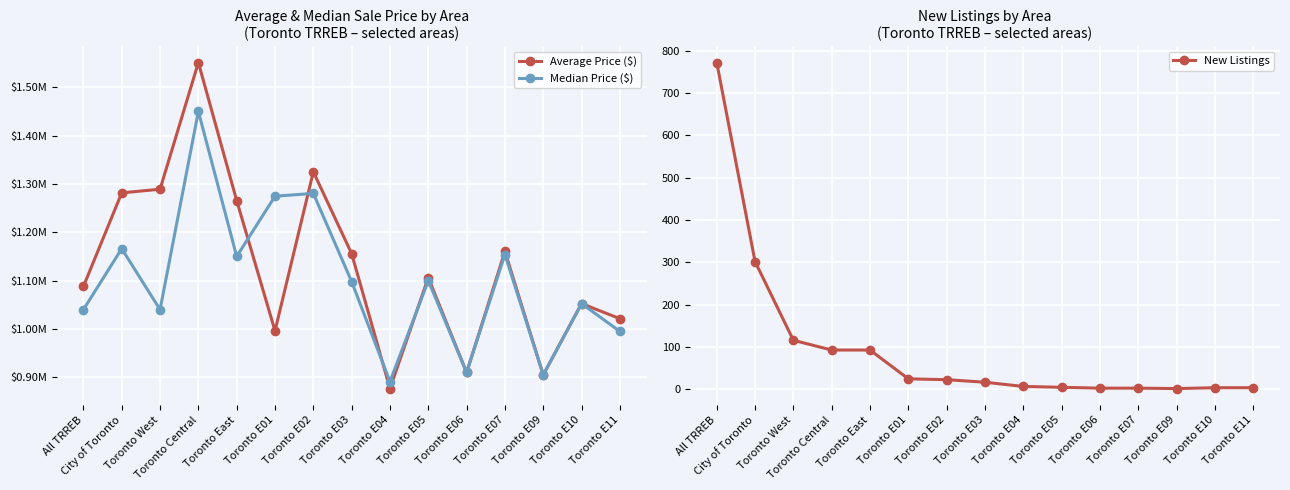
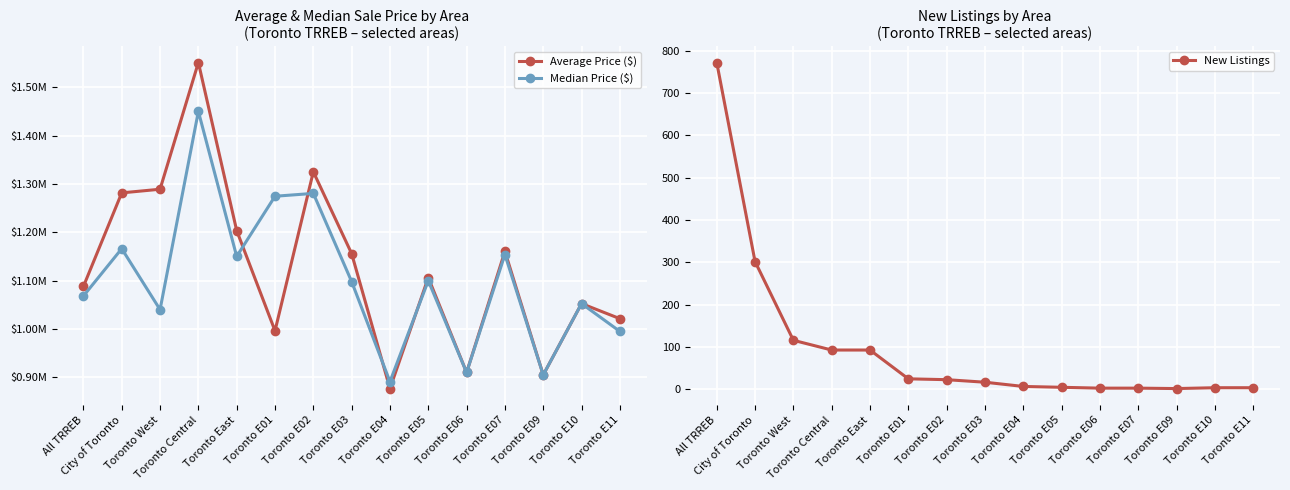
  {
    "Average & Median Sale Price by Area (Toronto TRREB – selected areas)": {
      "Average Price ($)": {
        "All TRREB": "$1090000",
        "City of Toronto": "$1280000",
        "Toronto West": "$1290000",
        "Toronto Central": "$1550000",
-       "Toronto East": "$1270000",
+       "Toronto East": "$1200000",
        "Toronto E01": "$1000000",
        "Toronto E02": "$1330000",
        "Toronto E03": "$1160000",
        "Toronto E04": "$880000",
        "Toronto E05": "$1110000",
        "Toronto E07": "$1160000",
        "Toronto E11": "$1020000"
      },
      "Median Price ($)": {
-       "All TRREB": "$1040000",
+       "All TRREB": "$1070000",
        "City of Toronto": "$1170000",
        "Toronto West": "$1040000",
        "Toronto Central": "$1450000",
        "Toronto East": "$1150000",
        "Toronto E01": "$1270000",
        "Toronto E02": "$1280000",
        "Toronto E03": "$1100000",
        "Toronto E04": "$890000",
        "Toronto E05": "$1100000",
        "Toronto E07": "$1150000",
        "Toronto E11": "$1000000"
      }
    },
    "New Listings by Area (Toronto TRREB – selected areas)": {
      "All TRREB": "770",
      "City of Toronto": "300",
      "Toronto West": "120",
      "Toronto Central": "90",
      "Toronto East": "90",
      "Toronto E01": "30",
      "Toronto E02": "20",
      "Toronto E03": "20",
      "Toronto E04": "10",
      "Toronto E05": "10",
      "Toronto E06": "0",
      "Toronto E07": "0",
      "Toronto E09": "0",
      "Toronto E10": "0",
      "Toronto E11": "0"
    }
  }
